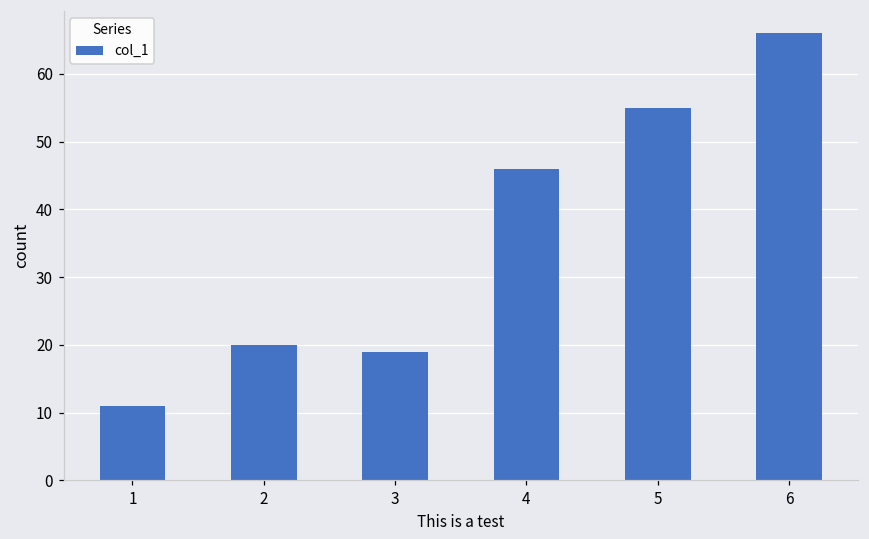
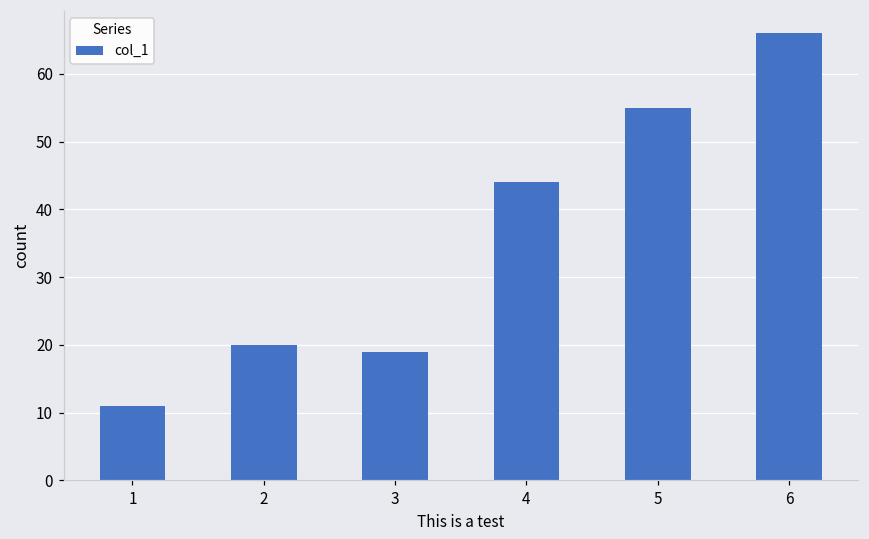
  {
    "1": 11,
    "2": 20,
    "3": 19,
-   "4": 46,
+   "4": 44,
    "5": 55,
    "6": 66
  }
